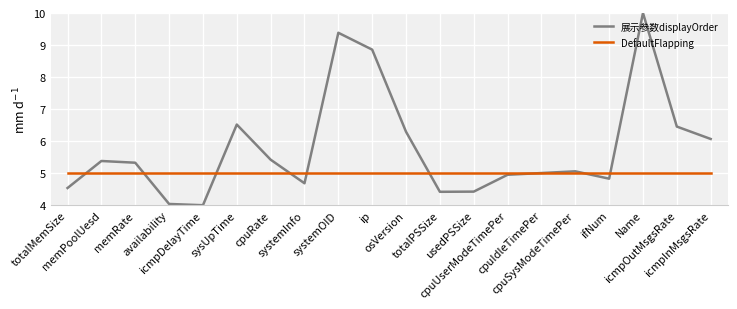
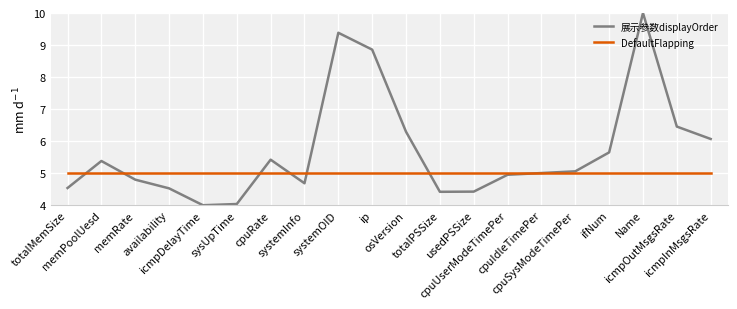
  {
    "展示参数displayOrder": {
      "totalMemSize": 4.5,
      "memPoolUesd": 5.4,
-     "memRate": 5.3,
-     "availability": 4.0,
+     "memRate": 4.8,
+     "availability": 4.5,
      "icmpDelayTime": 4.0,
-     "sysUpTime": 6.5,
+     "sysUpTime": 4.0,
      "cpuRate": 5.4,
      "systemInfo": 4.7,
      "systemOID": 9.4,
      "ip": 8.9,
      "osVersion": 6.3,
      "totalPSSize": 4.4,
      "usedPSSize": 4.4,
-     "ifNum": 4.8,
+     "ifNum": 5.6,
      "Name": 10.0,
      "icmpOutMsgsRate": 6.5,
      "icmpInMsgsRate": 6.1
    },
    "DefaultFlapping": {
      "totalMemSize": 5.0,
      "memPoolUesd": 5.0,
      "memRate": 5.0,
      "availability": 5.0,
      "icmpDelayTime": 5.0,
      "sysUpTime": 5.0,
      "cpuRate": 5.0,
      "systemInfo": 5.0,
      "systemOID": 5.0,
      "ip": 5.0,
      "osVersion": 5.0,
      "totalPSSize": 5.0,
      "usedPSSize": 5.0,
      "ifNum": 5.0,
      "Name": 5.0,
      "icmpOutMsgsRate": 5.0,
      "icmpInMsgsRate": 5.0
    }
  }
